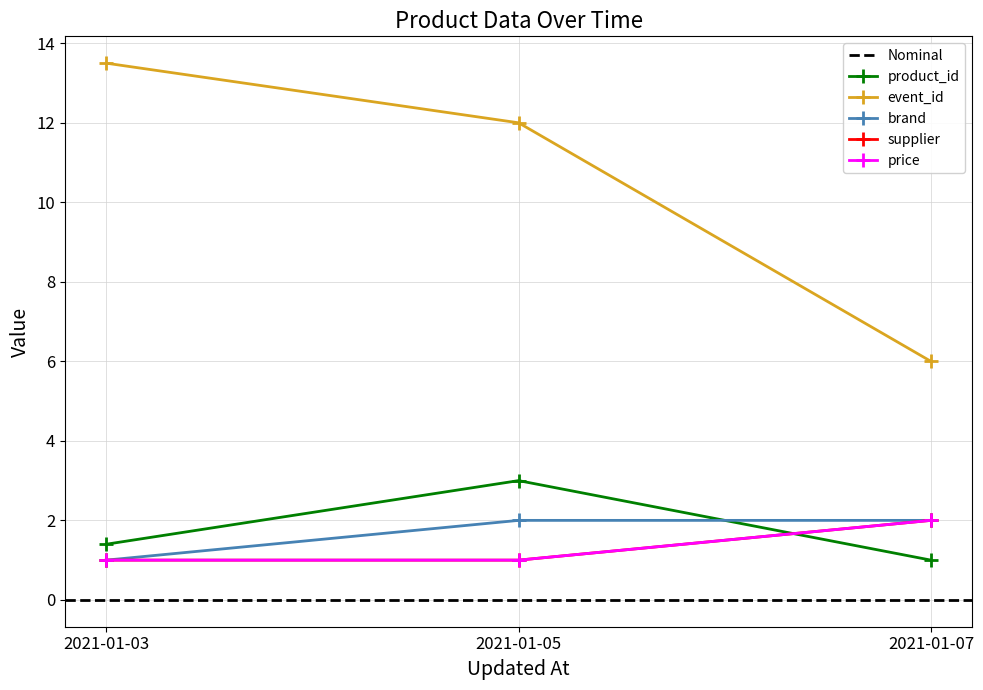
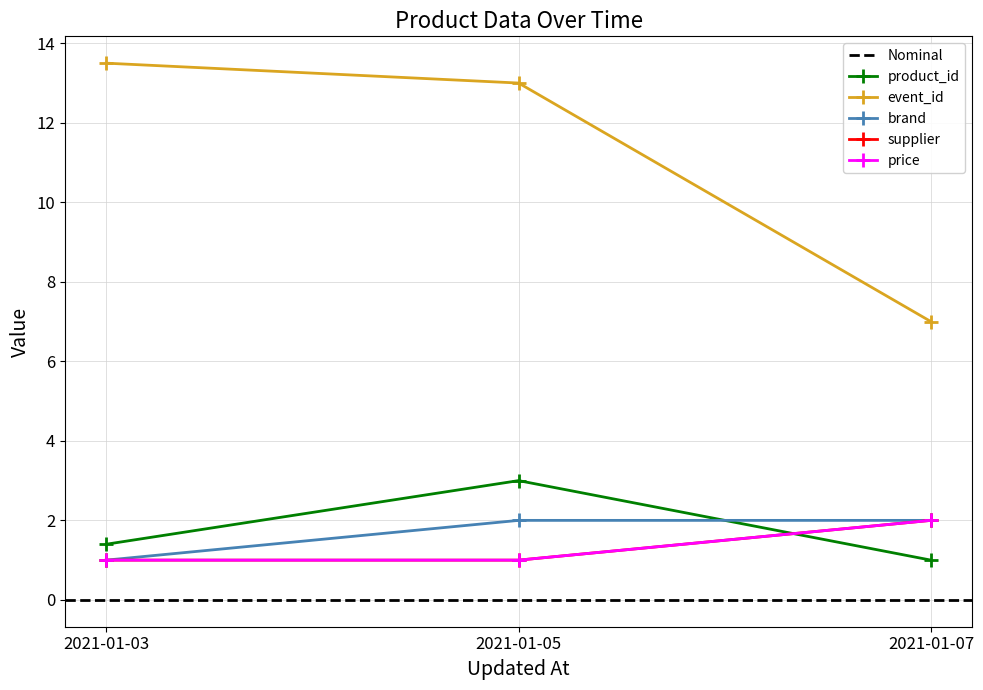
  {
    "product_id": {
      "2021-01-03": 1.4,
      "2021-01-05": 3,
      "2021-01-07": 1
    },
    "event_id": {
      "2021-01-03": 13.5,
-     "2021-01-05": 12,
-     "2021-01-07": 6
+     "2021-01-05": 13,
+     "2021-01-07": 7
    },
    "brand": {
      "2021-01-05": 2
    },
    "price": {
      "2021-01-05": 1
    }
  }
